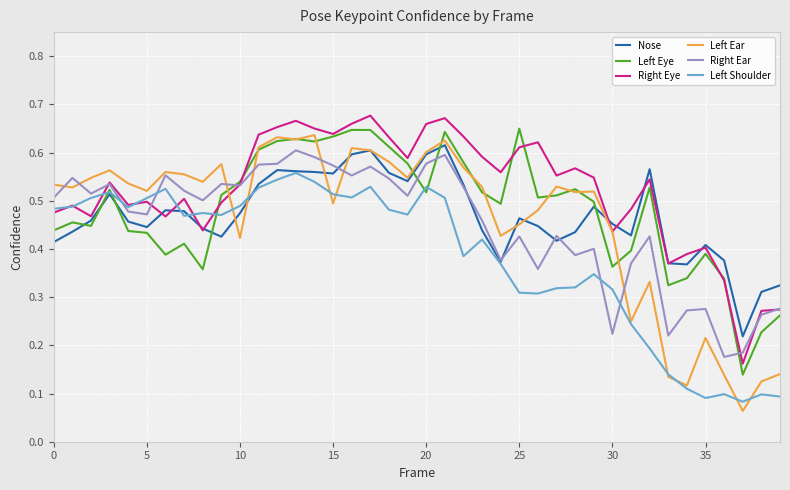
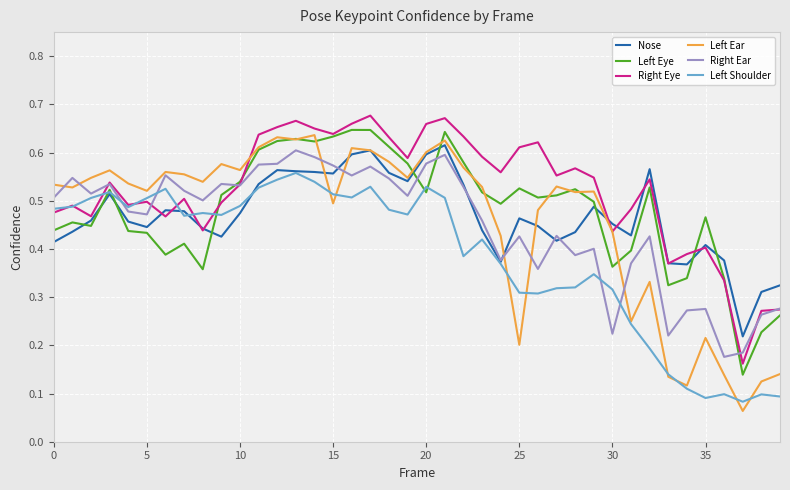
  {
    "Nose": {
      "0": 0.41,
      "5": 0.45,
      "10": 0.47,
      "15": 0.56,
      "25": 0.46,
      "30": 0.45,
      "35": 0.41
    },
    "Left Eye": {
      "0": 0.44,
      "5": 0.43,
      "10": 0.54,
      "20": 0.52,
-     "25": 0.65,
+     "25": 0.53,
      "30": 0.36,
-     "35": 0.39
+     "35": 0.47
    },
    "Right Eye": {
      "0": 0.48,
      "5": 0.50,
      "20": 0.66,
      "25": 0.61,
      "35": 0.40
    },
    "Left Ear": {
      "0": 0.53,
      "5": 0.52,
-     "10": 0.42,
+     "10": 0.56,
      "15": 0.49,
-     "25": 0.45,
+     "25": 0.20,
      "35": 0.22
    }
  }
